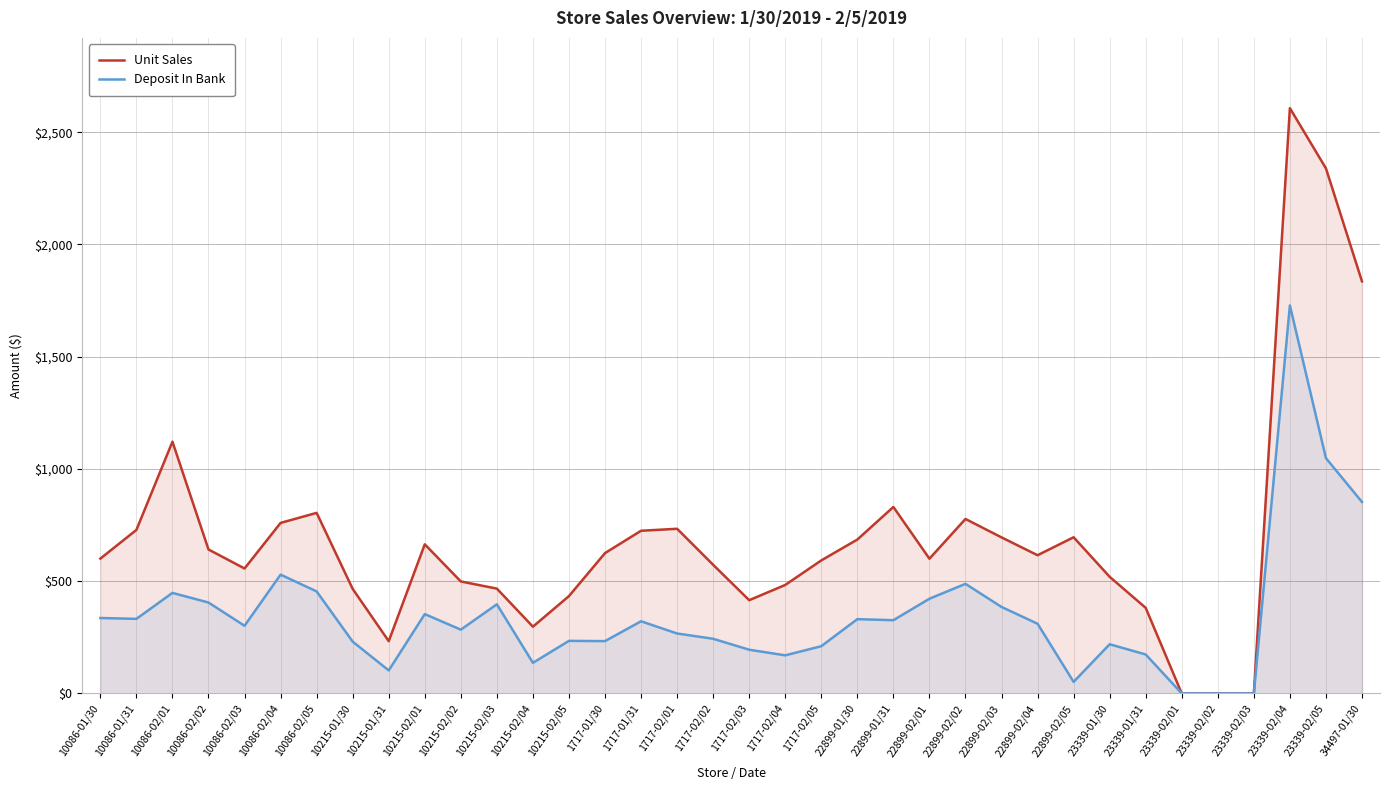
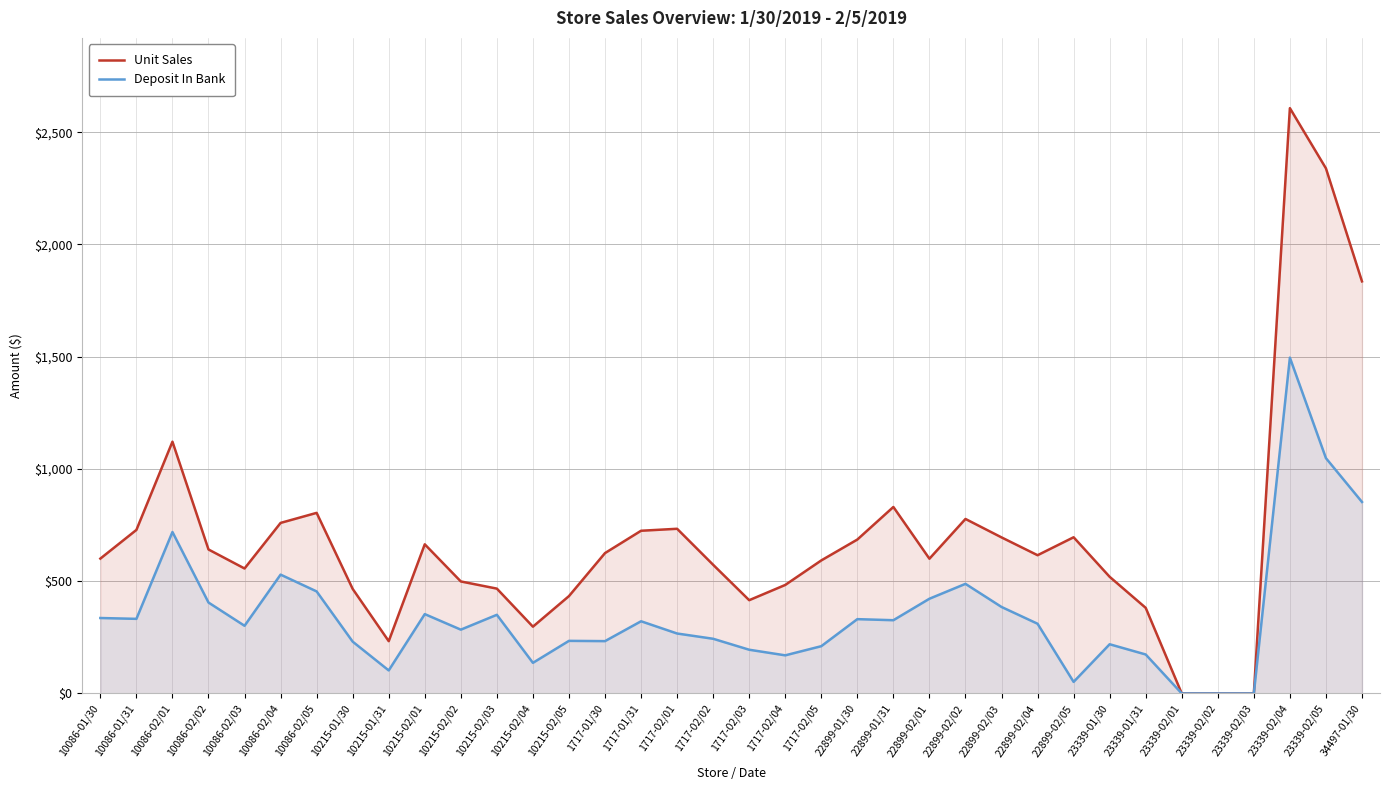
  {
    "Unit Sales": {
      "10086-01/30": "$600",
      "10086-01/31": "$730",
      "10086-02/01": "$1,120",
      "10086-02/02": "$640",
      "10086-02/03": "$560",
      "10086-02/04": "$760",
      "10086-02/05": "$800",
      "10215-01/30": "$470",
      "10215-01/31": "$230",
      "10215-02/01": "$660",
      "10215-02/02": "$500",
      "10215-02/03": "$470",
      "10215-02/04": "$300",
      "10215-02/05": "$430",
      "1717-01/30": "$630",
      "1717-01/31": "$720",
      "1717-02/01": "$730",
      "1717-02/02": "$570",
      "1717-02/03": "$420",
      "1717-02/04": "$480",
      "1717-02/05": "$590",
      "22899-01/30": "$690",
      "22899-01/31": "$830",
      "22899-02/01": "$600",
      "22899-02/02": "$780",
      "22899-02/03": "$700",
      "22899-02/04": "$620",
      "22899-02/05": "$700",
      "23339-01/30": "$520",
      "23339-01/31": "$380",
      "23339-02/04": "$2,610",
      "23339-02/05": "$2,340",
      "34497-01/30": "$1,840"
    },
    "Deposit In Bank": {
      "10086-01/30": "$340",
      "10086-01/31": "$330",
-     "10086-02/01": "$450",
+     "10086-02/01": "$720",
      "10086-02/02": "$410",
      "10086-02/03": "$300",
      "10086-02/04": "$530",
      "10086-02/05": "$450",
      "10215-01/30": "$230",
      "10215-01/31": "$100",
      "10215-02/01": "$350",
      "10215-02/02": "$280",
-     "10215-02/03": "$400",
+     "10215-02/03": "$350",
      "10215-02/04": "$140",
      "10215-02/05": "$230",
      "1717-01/30": "$230",
      "1717-01/31": "$320",
      "1717-02/01": "$270",
      "1717-02/02": "$240",
      "1717-02/03": "$190",
      "1717-02/04": "$170",
      "1717-02/05": "$210",
      "22899-01/30": "$330",
      "22899-01/31": "$330",
      "22899-02/01": "$420",
      "22899-02/02": "$490",
      "22899-02/03": "$390",
      "22899-02/04": "$310",
      "22899-02/05": "$50",
      "23339-01/30": "$220",
      "23339-01/31": "$170",
-     "23339-02/04": "$1,730",
+     "23339-02/04": "$1,500",
      "23339-02/05": "$1,050",
      "34497-01/30": "$850"
    }
  }
